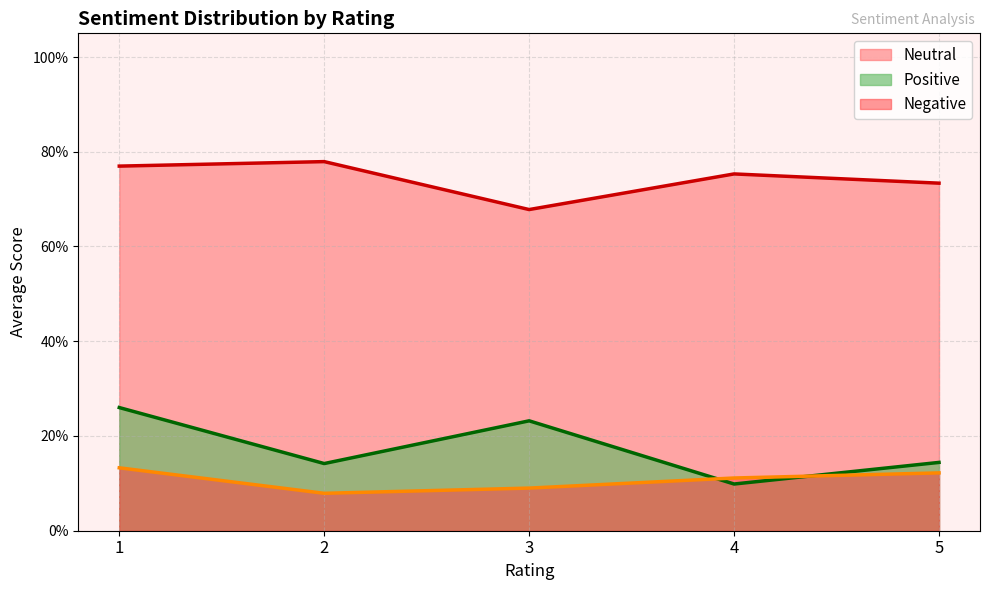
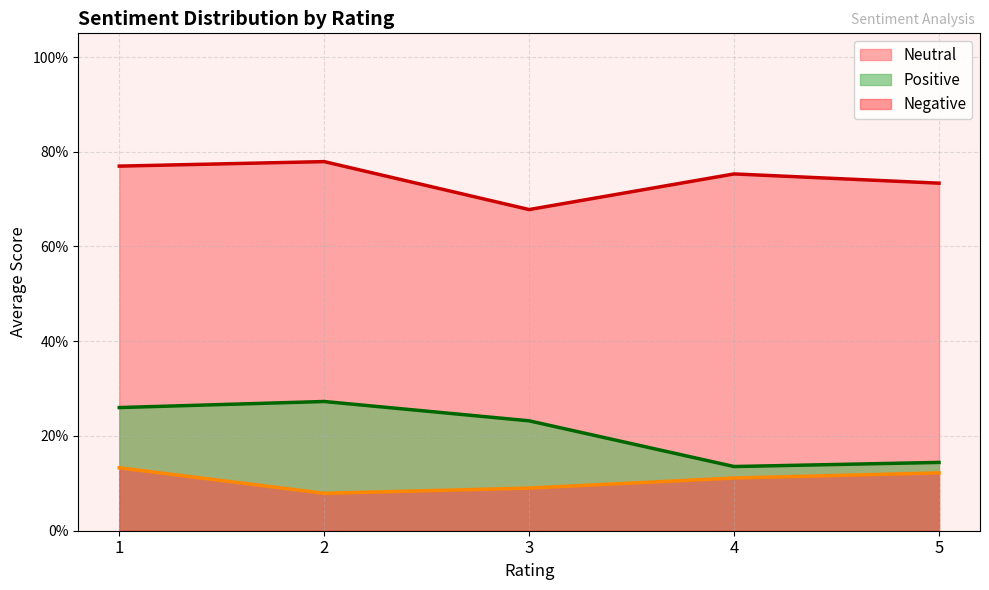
  {
    "Positive": {
      "1": "26%",
-     "2": "14%",
+     "2": "27%",
      "3": "23%",
-     "4": "10%",
+     "4": "14%",
      "5": "14%"
    }
  }
